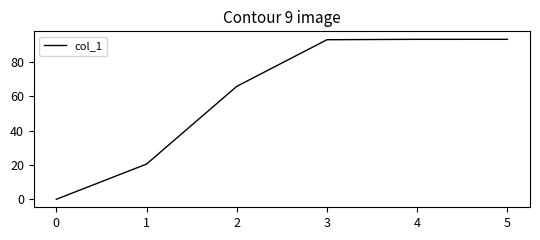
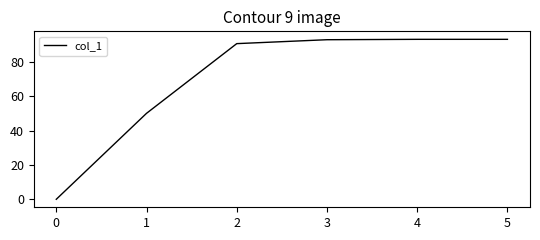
  {
    "0": 0,
-   "1": 20,
-   "2": 66,
+   "1": 50,
+   "2": 91,
    "3": 93,
    "4": 93,
    "5": 93
  }
